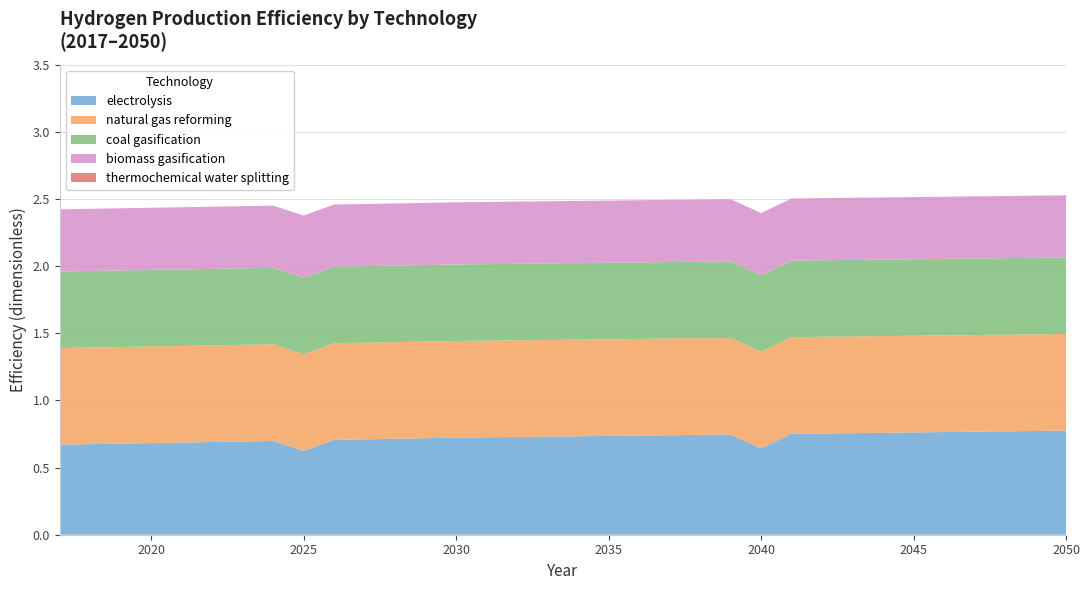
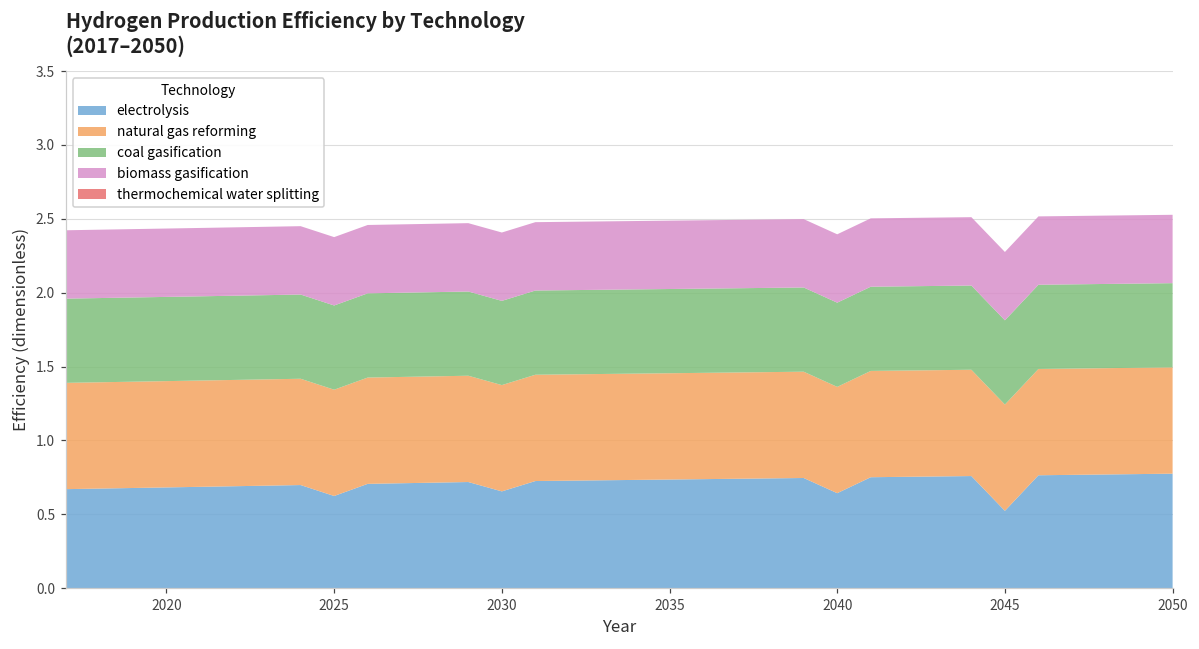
  {
    "electrolysis": {
      "2020": 0.68,
      "2025": 0.62,
-     "2030": 0.72,
+     "2030": 0.66,
      "2035": 0.74,
      "2040": 0.64,
-     "2045": 0.76,
+     "2045": 0.52,
      "2050": 0.78
    },
    "coal gasification": {
      "2020": 0.57,
      "2025": 0.57,
      "2030": 0.57,
      "2035": 0.57,
      "2040": 0.57,
      "2045": 0.57,
      "2050": 0.57
    }
  }
